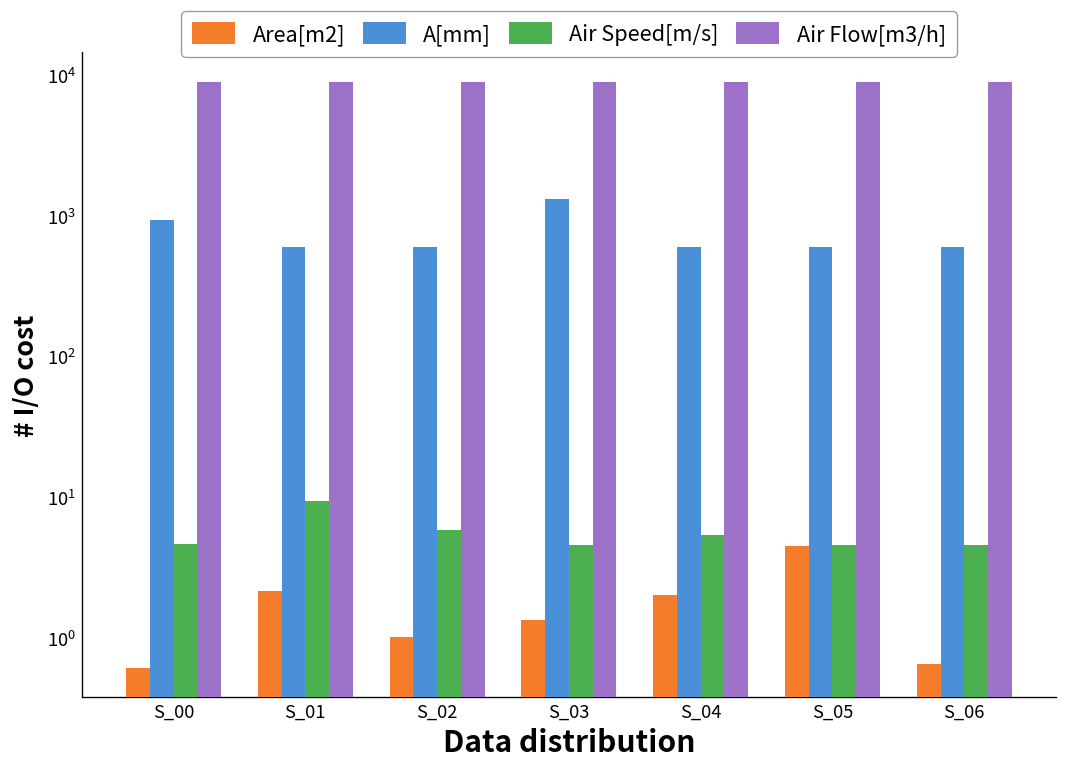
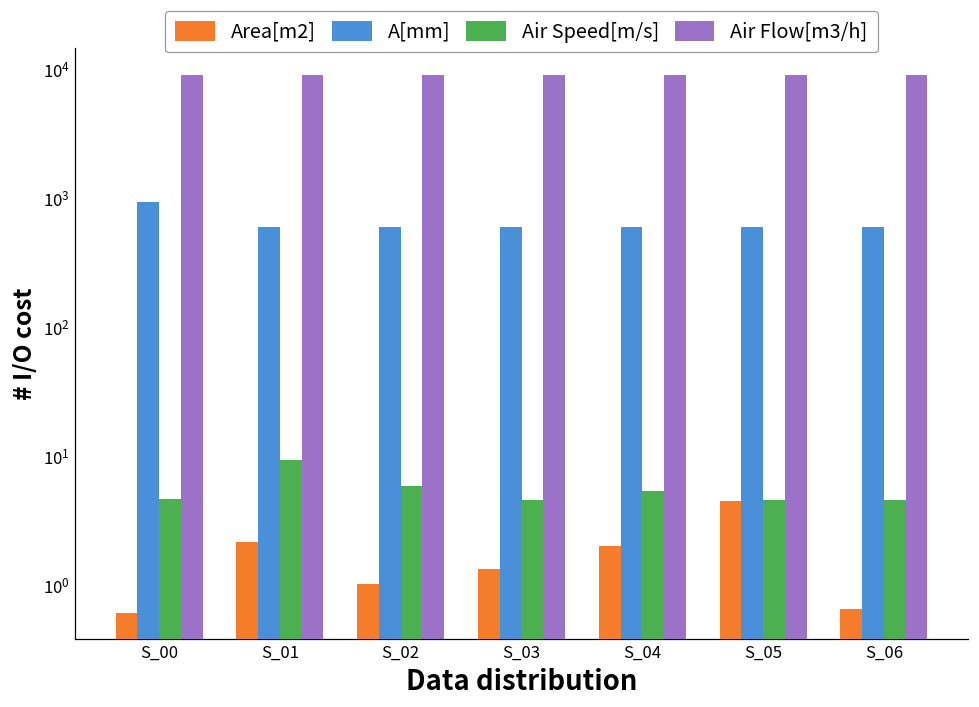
  {
    "Area[m2]": {
      "S_00": 0.6,
      "S_01": 2.2,
      "S_02": 1,
      "S_03": 1.4,
      "S_04": 2,
      "S_05": 4.5,
      "S_06": 0.7
    },
    "A[mm]": {
      "S_00": 900,
      "S_01": 600,
      "S_02": 600,
-     "S_03": 1300,
+     "S_03": 600,
      "S_04": 600,
      "S_05": 600,
      "S_06": 600
    },
    "Air Speed[m/s]": {
      "S_00": 4.7,
      "S_01": 9,
      "S_02": 6,
      "S_03": 4.6,
      "S_04": 5,
      "S_05": 4.6,
      "S_06": 4.6
    },
    "Air Flow[m3/h]": {
      "S_00": 9000,
      "S_01": 9000,
      "S_02": 9000,
      "S_03": 9000,
      "S_04": 9000,
      "S_05": 9000,
      "S_06": 9000
    }
  }
